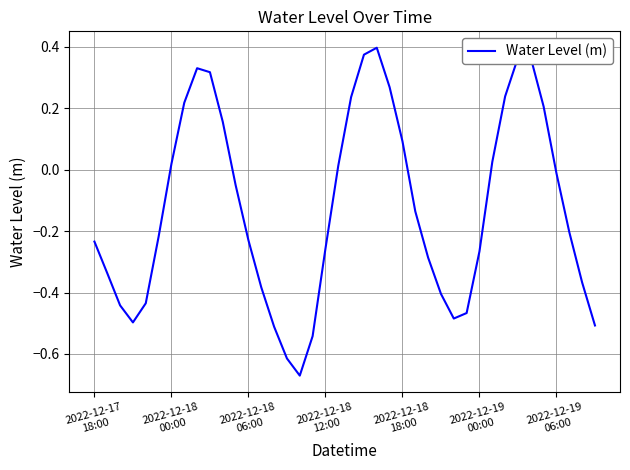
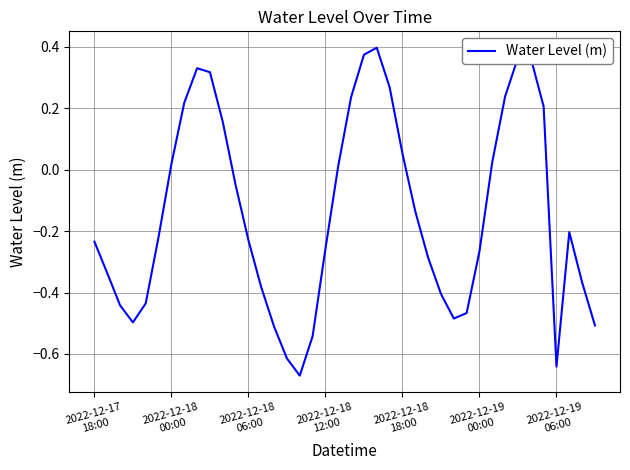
  {
    "2022-12-17 18:00": -0.23,
    "2022-12-18 00:00": 0.02,
    "2022-12-18 06:00": -0.23,
    "2022-12-18 12:00": -0.26,
-   "2022-12-18 18:00": 0.09,
+   "2022-12-18 18:00": 0.05,
    "2022-12-19 00:00": -0.27,
-   "2022-12-19 06:00": -0.01
+   "2022-12-19 06:00": -0.64
  }
